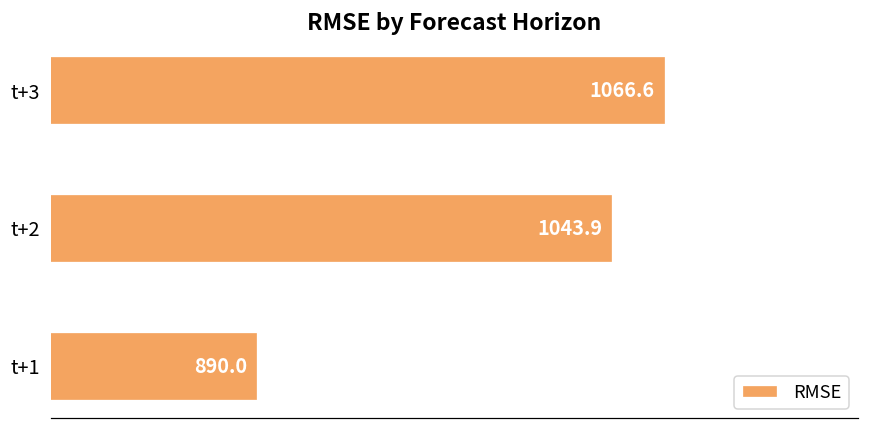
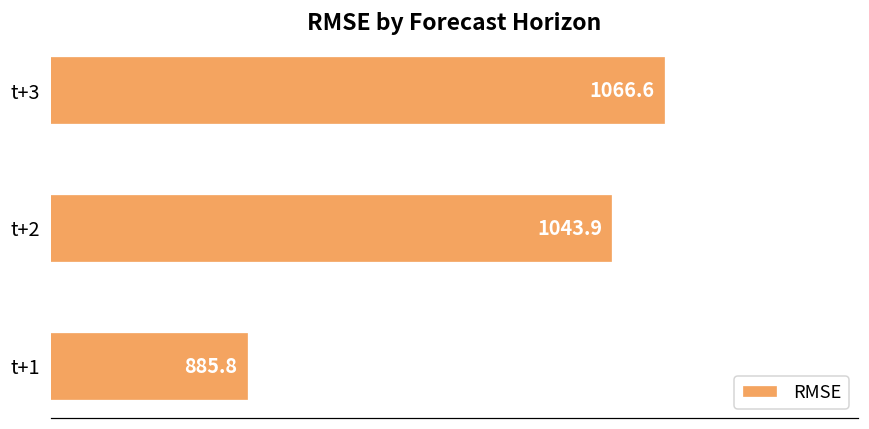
  {
    "t+3": 1066.6,
    "t+2": 1043.9,
-   "t+1": 890.0
+   "t+1": 885.8
  }
